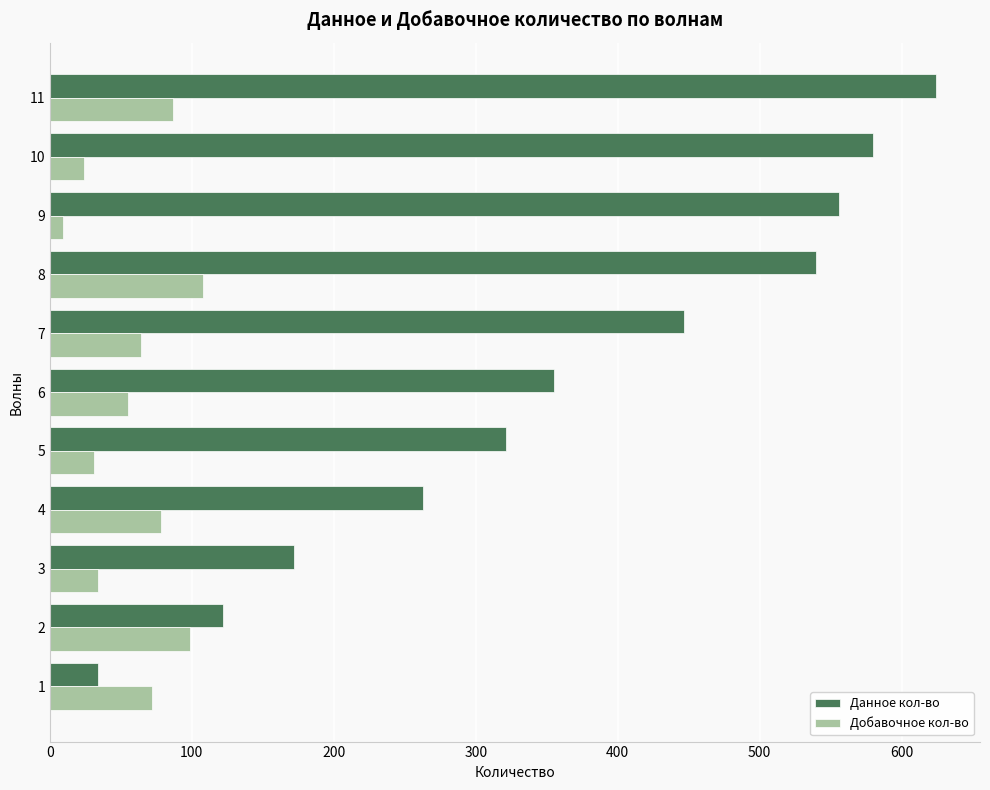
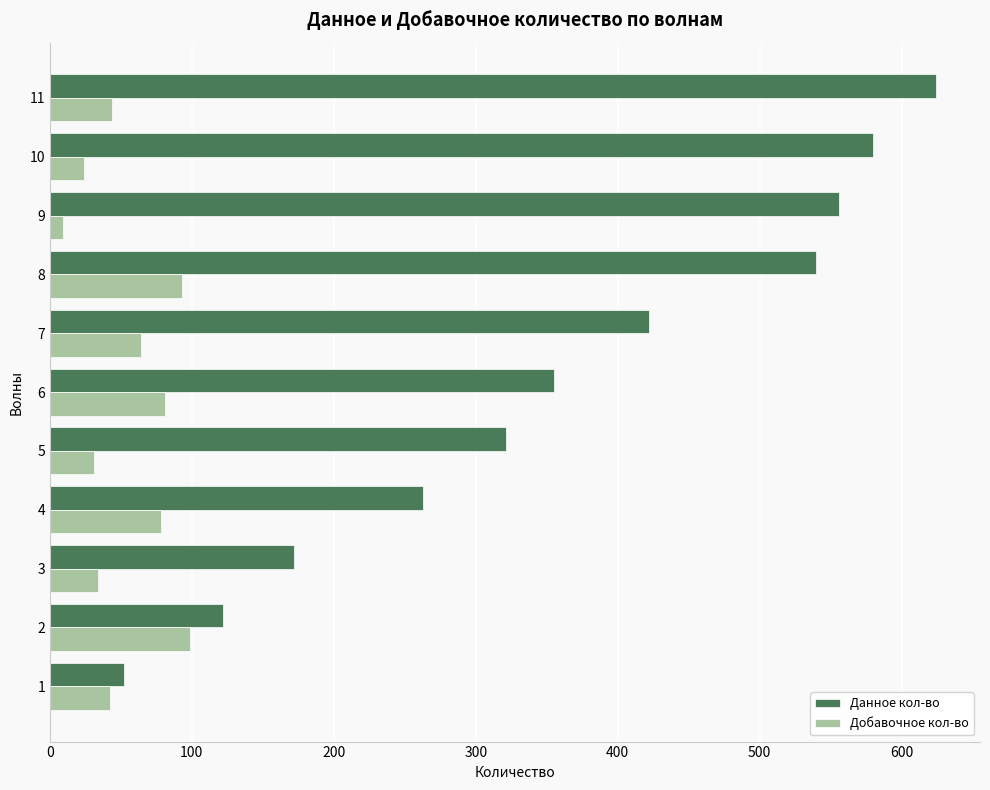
  {
    "Данное кол-во": {
      "11": 624,
      "10": 580,
      "9": 556,
      "8": 540,
-     "7": 447,
+     "7": 422,
      "6": 355,
      "5": 321,
      "4": 263,
      "3": 172,
      "2": 122,
-     "1": 34
+     "1": 52
    },
    "Добавочное кол-во": {
-     "11": 87,
+     "11": 44,
      "10": 24,
      "9": 9,
-     "8": 108,
+     "8": 93,
      "7": 64,
-     "6": 55,
+     "6": 81,
      "5": 31,
      "4": 78,
      "3": 34,
      "2": 99,
-     "1": 72
+     "1": 42
    }
  }
